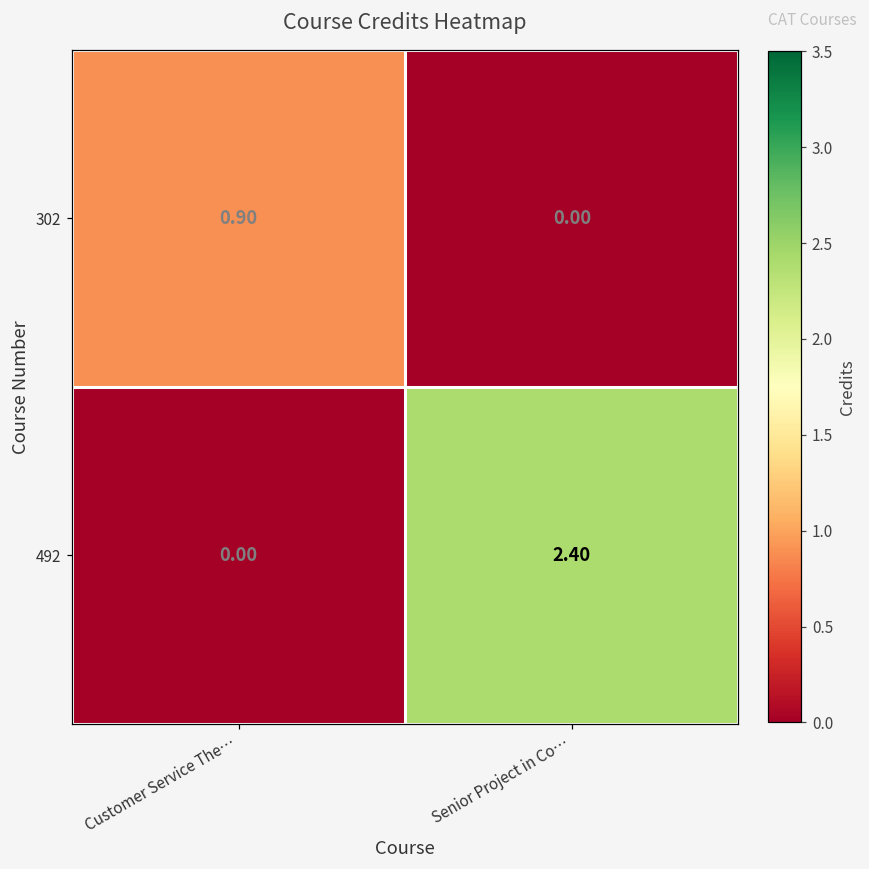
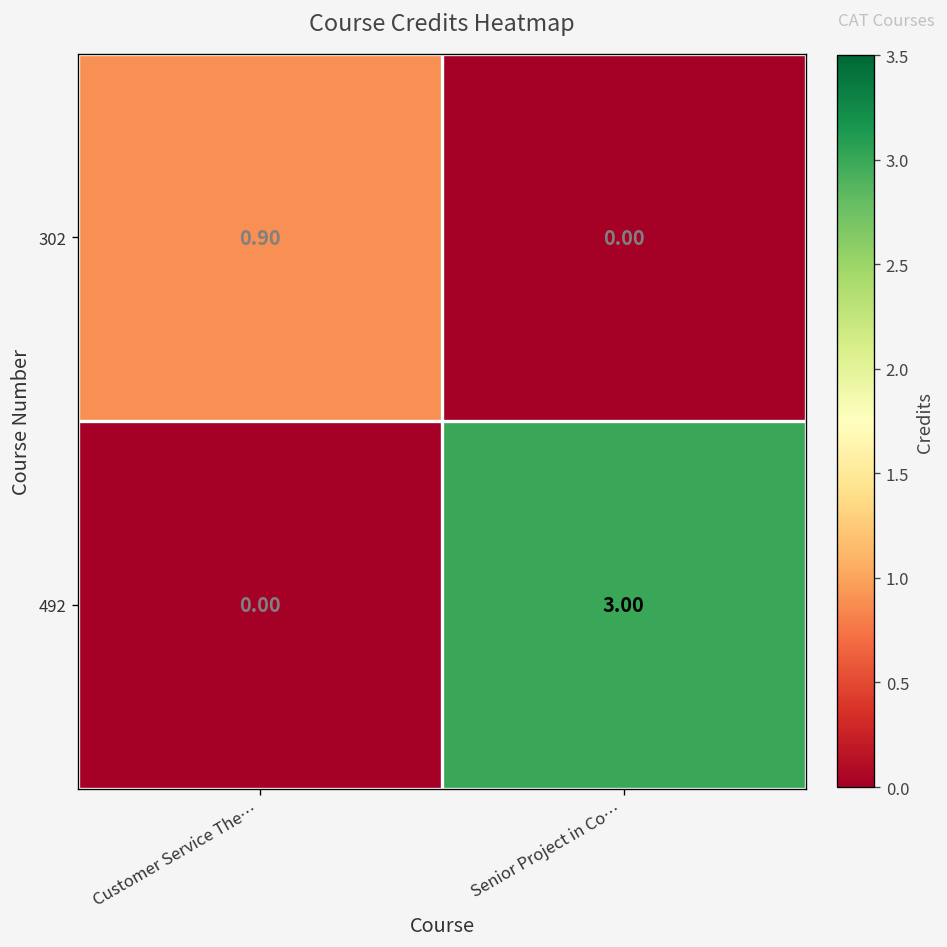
  {
    "302": {
      "Customer Service The…": 0.90,
      "Senior Project in Co…": 0.00
    },
    "492": {
      "Customer Service The…": 0.00,
-     "Senior Project in Co…": 2.40
+     "Senior Project in Co…": 3.00
    }
  }
